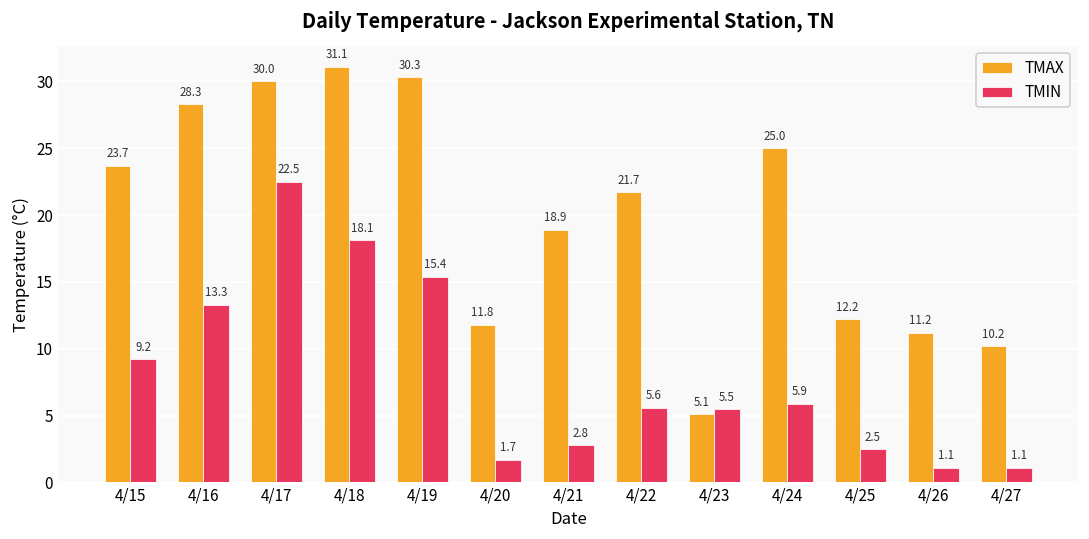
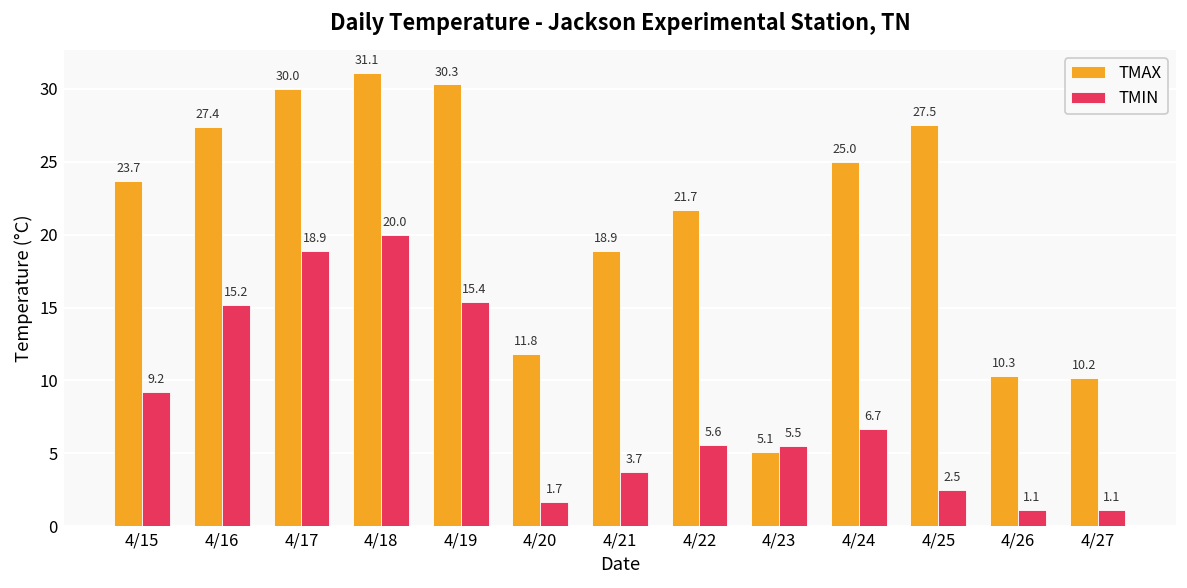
  {
    "TMAX": {
      "4/15": 23.7,
-     "4/16": 28.3,
+     "4/16": 27.4,
      "4/17": 30.0,
      "4/18": 31.1,
      "4/19": 30.3,
      "4/20": 11.8,
      "4/21": 18.9,
      "4/22": 21.7,
      "4/23": 5.1,
      "4/24": 25.0,
-     "4/25": 12.2,
-     "4/26": 11.2,
+     "4/25": 27.5,
+     "4/26": 10.3,
      "4/27": 10.2
    },
    "TMIN": {
      "4/15": 9.2,
-     "4/16": 13.3,
-     "4/17": 22.5,
-     "4/18": 18.1,
+     "4/16": 15.2,
+     "4/17": 18.9,
+     "4/18": 20.0,
      "4/19": 15.4,
      "4/20": 1.7,
-     "4/21": 2.8,
+     "4/21": 3.7,
      "4/22": 5.6,
      "4/23": 5.5,
-     "4/24": 5.9,
+     "4/24": 6.7,
      "4/25": 2.5,
      "4/26": 1.1,
      "4/27": 1.1
    }
  }
